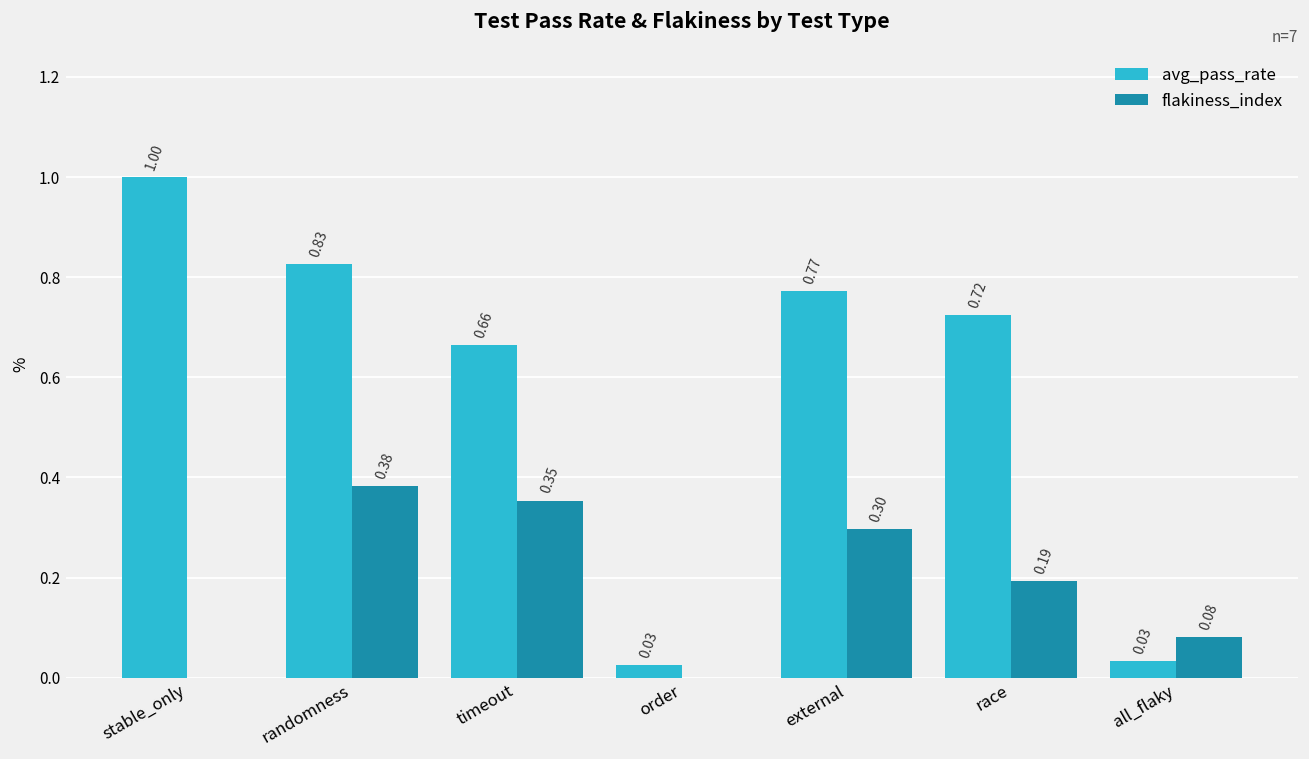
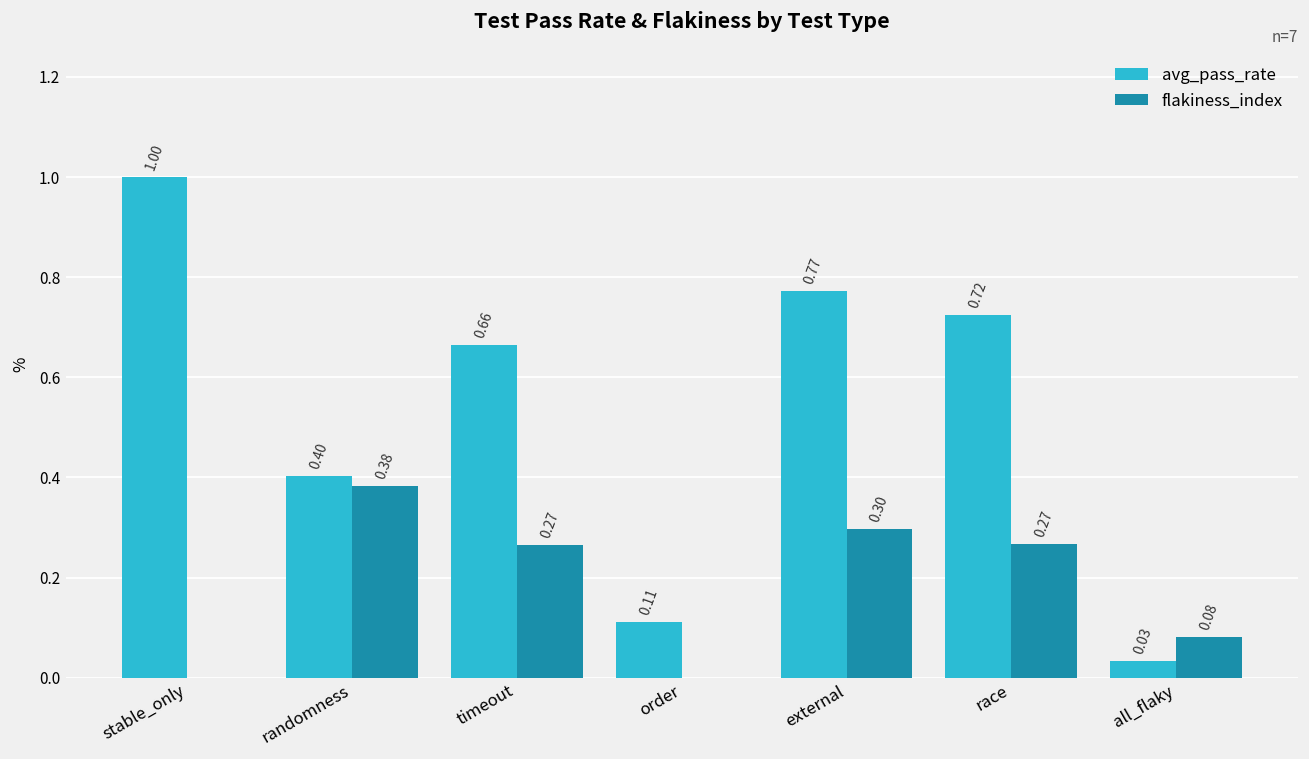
  {
    "avg_pass_rate": {
      "stable_only": 1.00,
-     "randomness": 0.83,
+     "randomness": 0.40,
      "timeout": 0.66,
-     "order": 0.03,
+     "order": 0.11,
      "external": 0.77,
      "race": 0.72,
      "all_flaky": 0.03
    },
    "flakiness_index": {
      "randomness": 0.38,
-     "timeout": 0.35,
+     "timeout": 0.27,
      "external": 0.30,
-     "race": 0.19,
+     "race": 0.27,
      "all_flaky": 0.08
    }
  }
